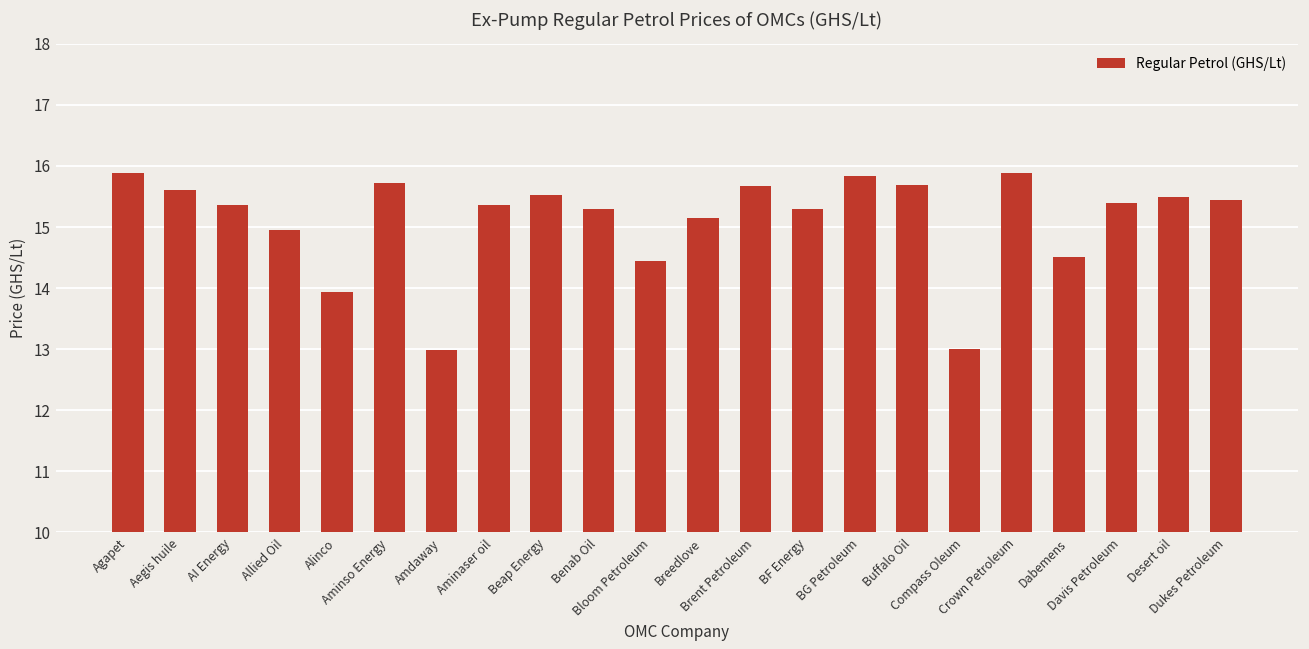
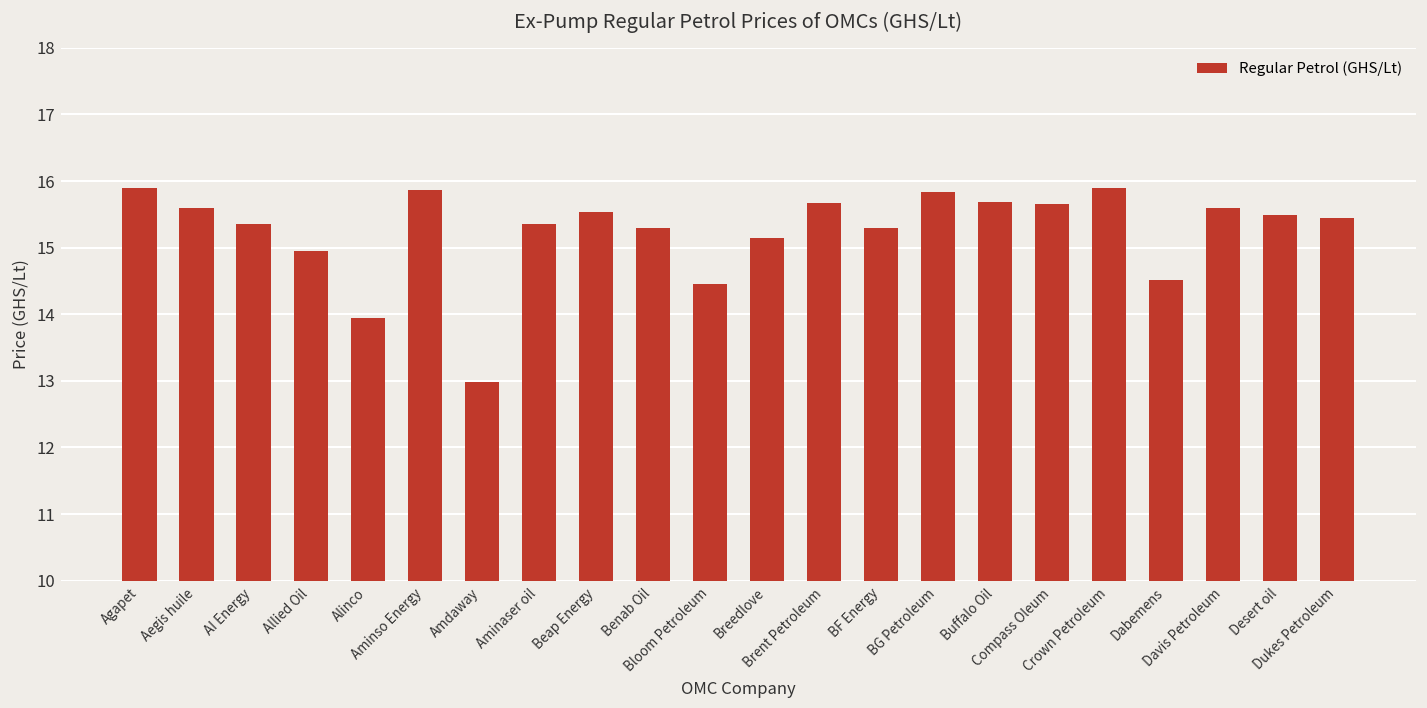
  {
    "Agapet": 15.9,
    "Aegis huile": 15.6,
    "AI Energy": 15.4,
    "Allied Oil": 15.0,
    "Alinco": 13.9,
-   "Aminso Energy": 15.7,
+   "Aminso Energy": 15.9,
    "Amdaway": 13.0,
    "Aminaser oil": 15.4,
    "Beap Energy": 15.5,
    "Benab Oil": 15.3,
    "Bloom Petroleum": 14.5,
    "Breedlove": 15.2,
    "Brent Petroleum": 15.7,
    "BF Energy": 15.3,
    "BG Petroleum": 15.8,
    "Buffalo Oil": 15.7,
-   "Compass Oleum": 13.0,
+   "Compass Oleum": 15.7,
    "Crown Petroleum": 15.9,
    "Dabemens": 14.5,
-   "Davis Petroleum": 15.4,
+   "Davis Petroleum": 15.6,
    "Desert oil": 15.5,
    "Dukes Petroleum": 15.5
  }
